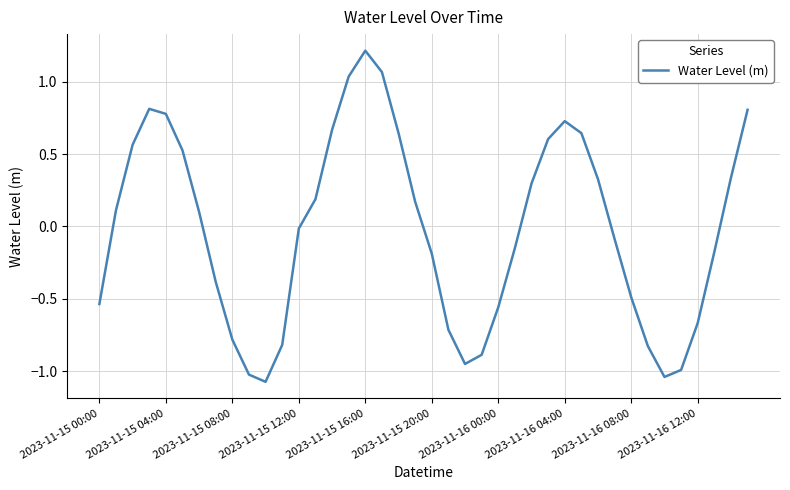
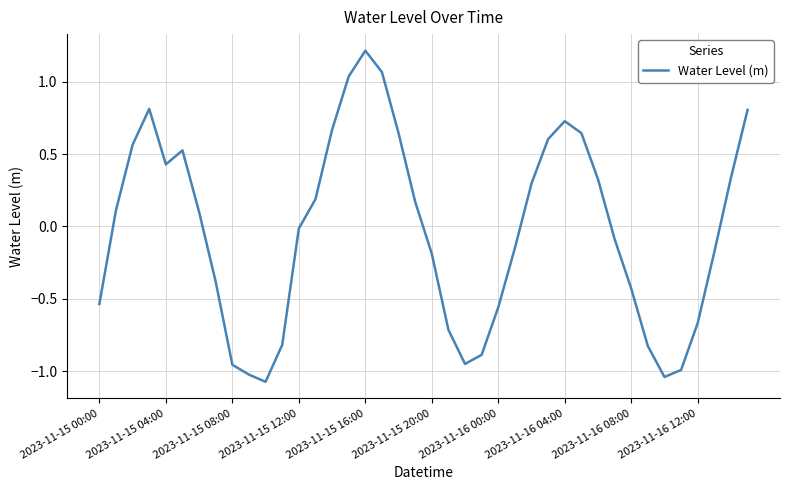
  {
    "2023-11-15 00:00": -0.54,
-   "2023-11-15 04:00": 0.78,
-   "2023-11-15 08:00": -0.78,
+   "2023-11-15 04:00": 0.43,
+   "2023-11-15 08:00": -0.96,
    "2023-11-15 12:00": -0.01,
    "2023-11-15 16:00": 1.22,
    "2023-11-15 20:00": -0.19,
    "2023-11-16 00:00": -0.56,
    "2023-11-16 04:00": 0.73,
-   "2023-11-16 08:00": -0.49,
+   "2023-11-16 08:00": -0.43,
    "2023-11-16 12:00": -0.67
  }
